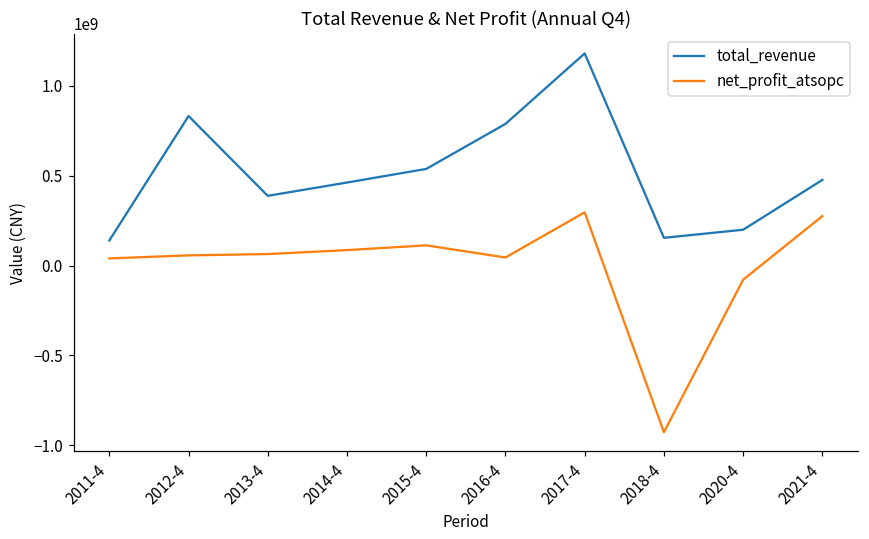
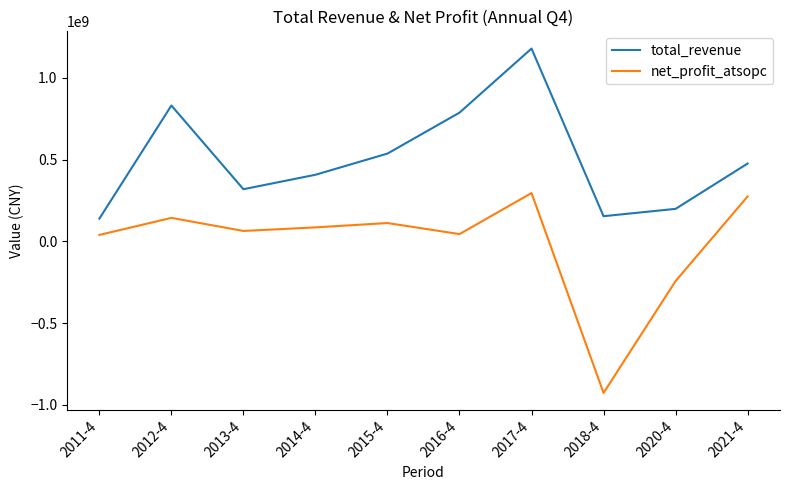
  {
    "total_revenue": {
      "2011-4": 140000000,
      "2012-4": 830000000,
-     "2013-4": 390000000,
-     "2014-4": 460000000,
+     "2013-4": 320000000,
+     "2014-4": 410000000,
      "2015-4": 540000000,
      "2016-4": 790000000,
      "2017-4": 1180000000,
      "2018-4": 150000000,
      "2020-4": 200000000,
      "2021-4": 480000000
    },
    "net_profit_atsopc": {
      "2011-4": 40000000,
-     "2012-4": 60000000,
+     "2012-4": 140000000,
      "2013-4": 60000000,
      "2014-4": 90000000,
      "2015-4": 110000000,
      "2016-4": 40000000,
      "2017-4": 300000000,
      "2018-4": -930000000,
-     "2020-4": -80000000,
+     "2020-4": -240000000,
      "2021-4": 280000000
    }
  }
